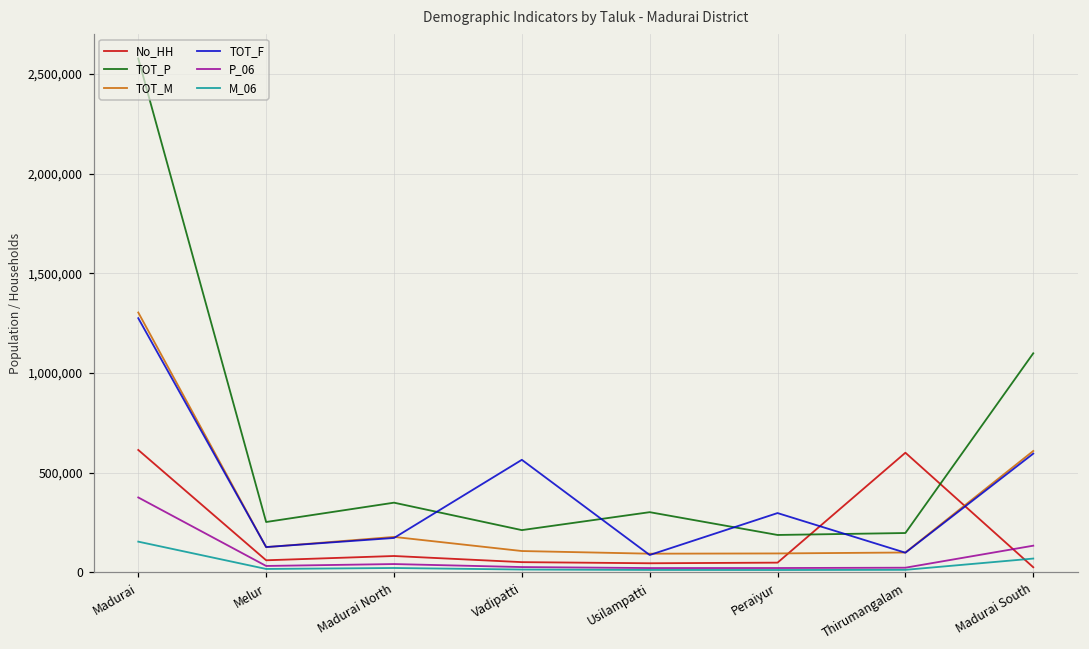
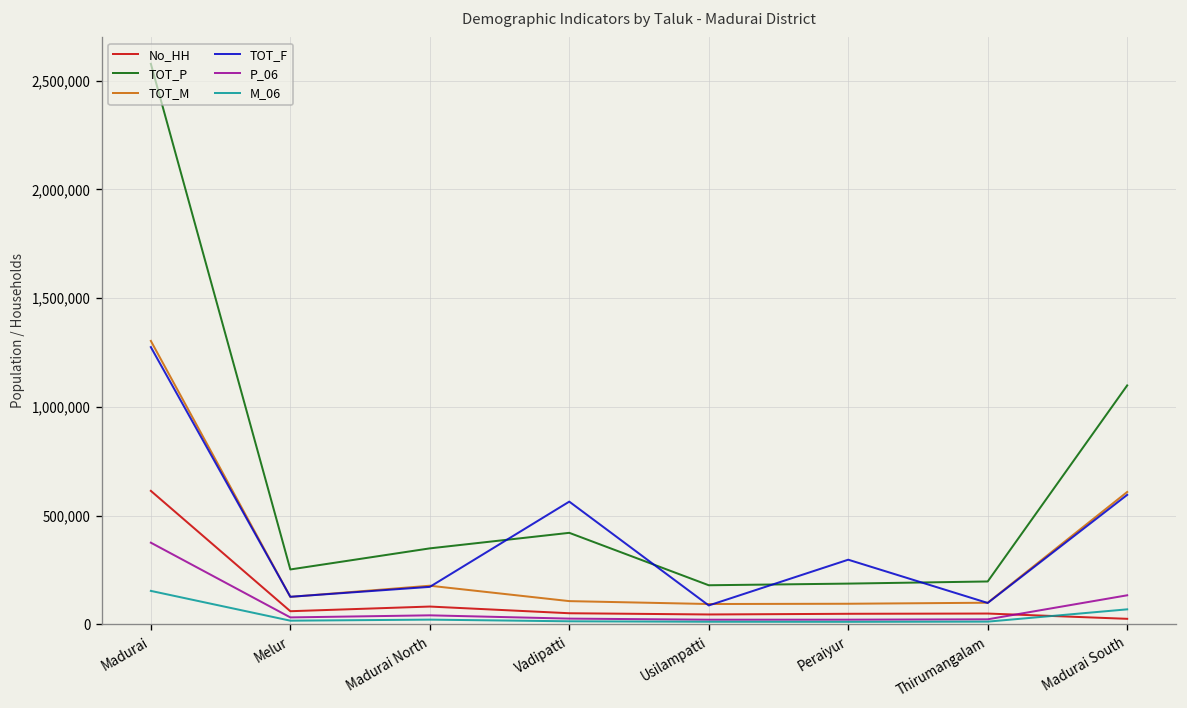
  {
    "No_HH": {
      "Madurai": "610,000",
      "Melur": "60,000",
      "Madurai North": "80,000",
      "Vadipatti": "50,000",
      "Usilampatti": "40,000",
      "Peraiyur": "50,000",
-     "Thirumangalam": "600,000",
+     "Thirumangalam": "50,000",
      "Madurai South": "20,000"
    },
    "TOT_P": {
      "Melur": "250,000",
      "Madurai North": "350,000",
-     "Vadipatti": "210,000",
-     "Usilampatti": "300,000",
+     "Vadipatti": "420,000",
+     "Usilampatti": "180,000",
      "Peraiyur": "190,000",
      "Thirumangalam": "200,000",
      "Madurai South": "1,100,000"
    },
    "TOT_M": {
      "Madurai": "1,300,000",
      "Vadipatti": "110,000",
      "Peraiyur": "90,000"
    },
    "TOT_F": {
      "Madurai": "1,270,000",
      "Vadipatti": "560,000",
      "Peraiyur": "300,000"
    },
    "P_06": {
      "Madurai": "380,000",
      "Melur": "30,000",
      "Madurai North": "40,000",
      "Madurai South": "130,000"
    },
    "M_06": {
      "Madurai": "150,000",
      "Melur": "20,000",
      "Madurai North": "20,000",
      "Madurai South": "70,000"
    }
  }
